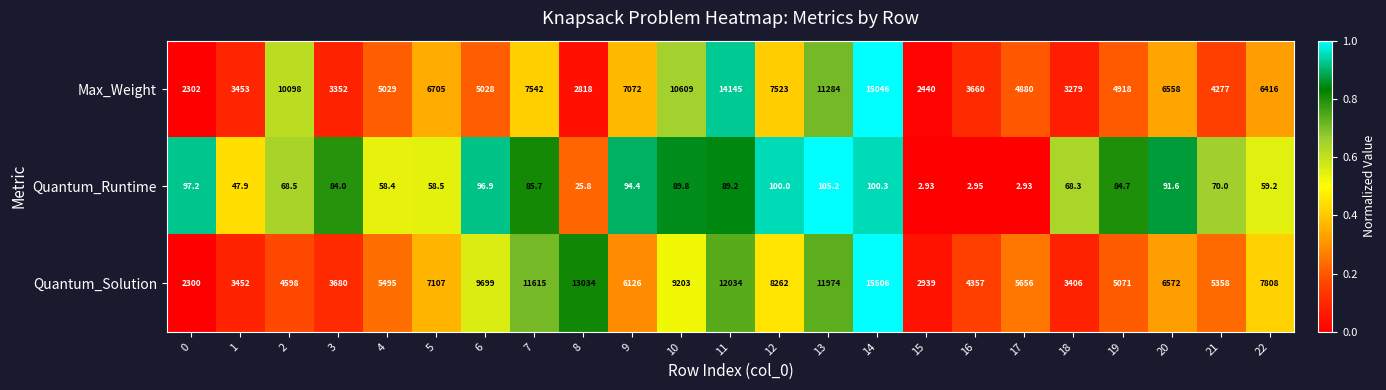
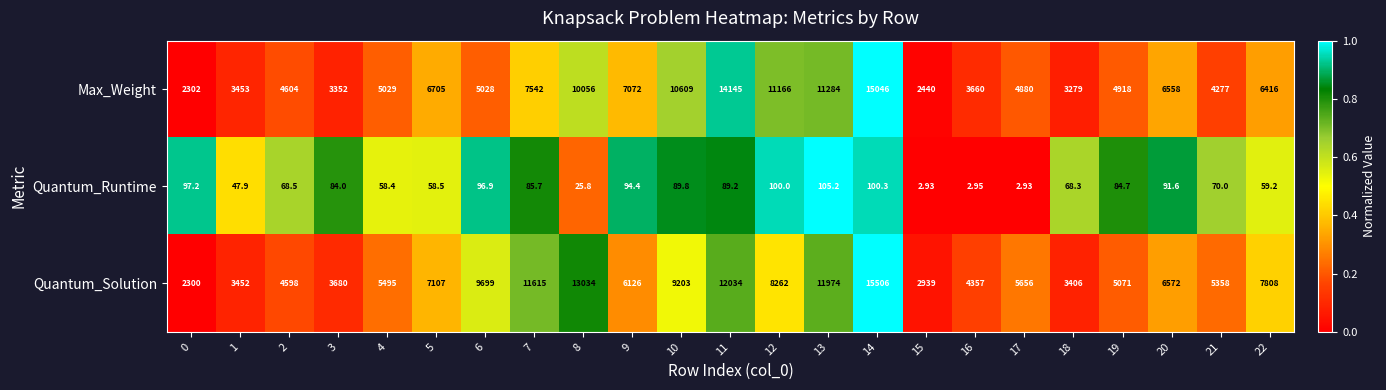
  {
    "Max_Weight": {
      "0": 2302,
      "1": 3453,
-     "2": 10098,
+     "2": 4604,
      "3": 3352,
      "4": 5029,
      "5": 6705,
      "6": 5028,
      "7": 7542,
-     "8": 2818,
+     "8": 10056,
      "9": 7072,
      "10": 10609,
      "11": 14145,
-     "12": 7523,
+     "12": 11166,
      "13": 11284,
      "14": 15046,
      "15": 2440,
      "16": 3660,
      "17": 4880,
      "18": 3279,
      "19": 4918,
      "20": 6558,
      "21": 4277,
      "22": 6416
    },
    "Quantum_Runtime": {
      "0": 97.2,
      "1": 47.9,
      "2": 68.5,
      "3": 84.0,
      "4": 58.4,
      "5": 58.5,
      "6": 96.9,
      "7": 85.7,
      "8": 25.8,
      "9": 94.4,
      "10": 89.8,
      "11": 89.2,
      "12": 100.0,
      "13": 105.2,
      "14": 100.3,
      "15": 2.93,
      "16": 2.95,
      "17": 2.93,
      "18": 68.3,
      "19": 84.7,
      "20": 91.6,
      "21": 70.0,
      "22": 59.2
    },
    "Quantum_Solution": {
      "0": 2300,
      "1": 3452,
      "2": 4598,
      "3": 3680,
      "4": 5495,
      "5": 7107,
      "6": 9699,
      "7": 11615,
      "8": 13034,
      "9": 6126,
      "10": 9203,
      "11": 12034,
      "12": 8262,
      "13": 11974,
      "14": 15506,
      "15": 2939,
      "16": 4357,
      "17": 5656,
      "18": 3406,
      "19": 5071,
      "20": 6572,
      "21": 5358,
      "22": 7808
    }
  }
